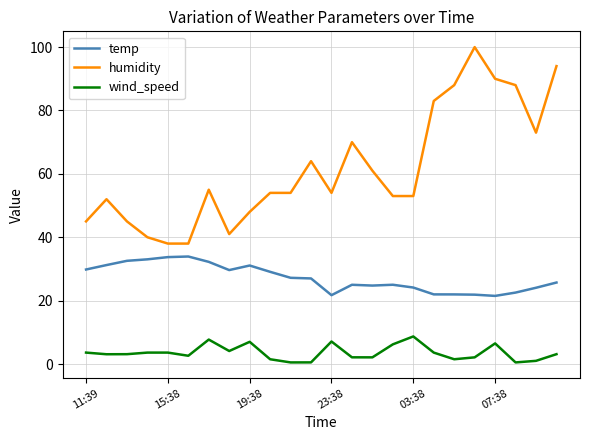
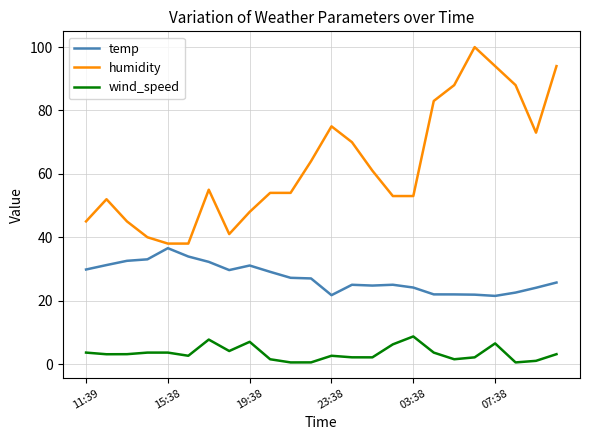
  {
    "temp": {
      "11:39": 30,
-     "15:38": 34,
+     "15:38": 37,
      "19:38": 31,
      "23:38": 22,
      "03:38": 24,
      "07:38": 21
    },
    "humidity": {
      "11:39": 45,
      "15:38": 38,
      "19:38": 48,
-     "23:38": 54,
+     "23:38": 75,
      "03:38": 53,
-     "07:38": 90
+     "07:38": 94
    },
    "wind_speed": {
      "11:39": 4,
      "15:38": 4,
      "19:38": 7,
-     "23:38": 7,
+     "23:38": 3,
      "03:38": 9,
      "07:38": 7
    }
  }
